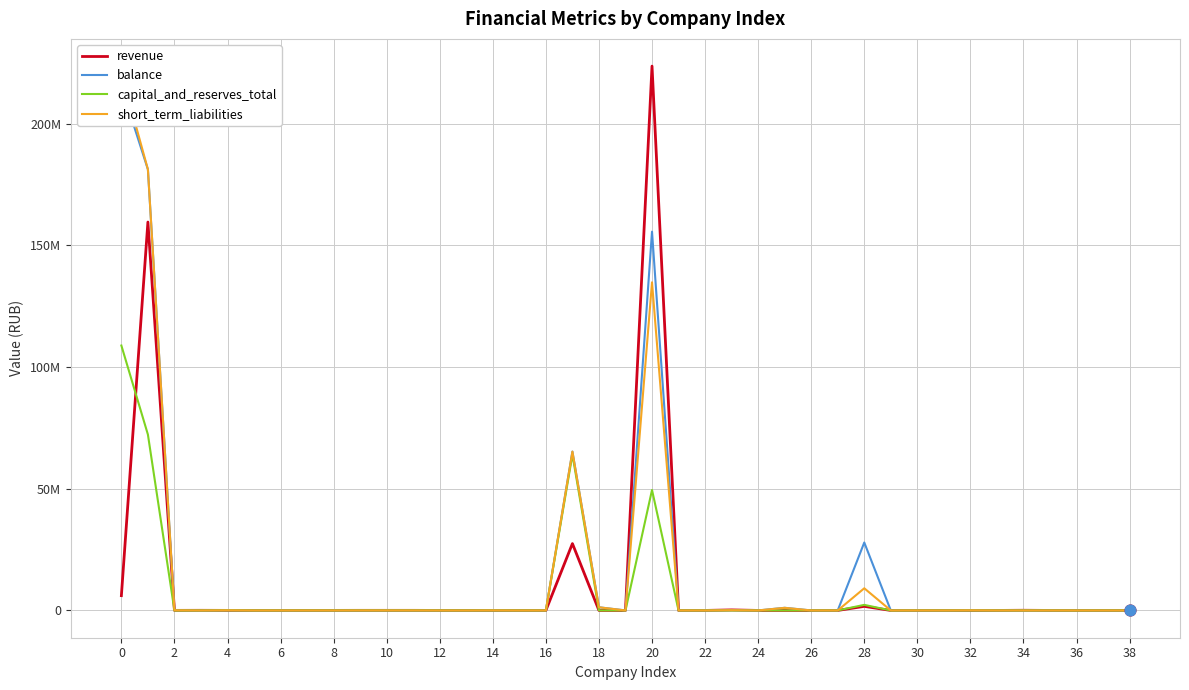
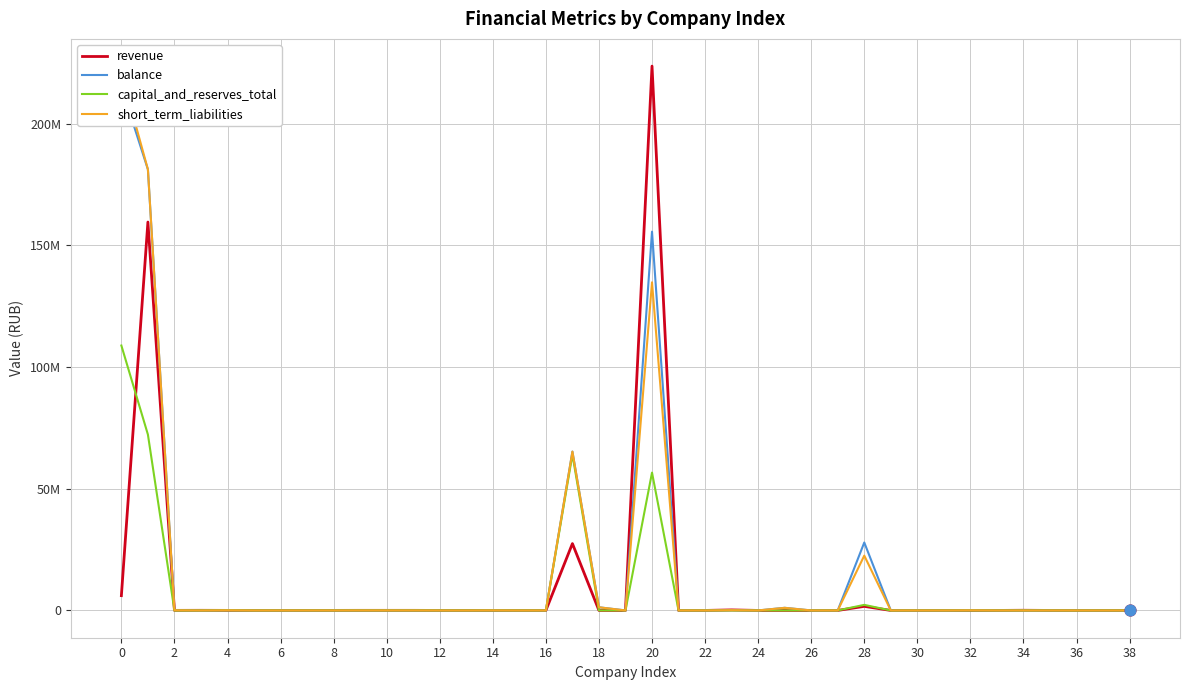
  {
    "balance": {
      "20": 156000000,
      "28": 28000000
    },
    "capital_and_reserves_total": {
      "0": 109000000,
-     "20": 49000000
+     "20": 57000000
    },
    "short_term_liabilities": {
      "20": 135000000,
-     "28": 9000000
+     "28": 23000000
    }
  }
